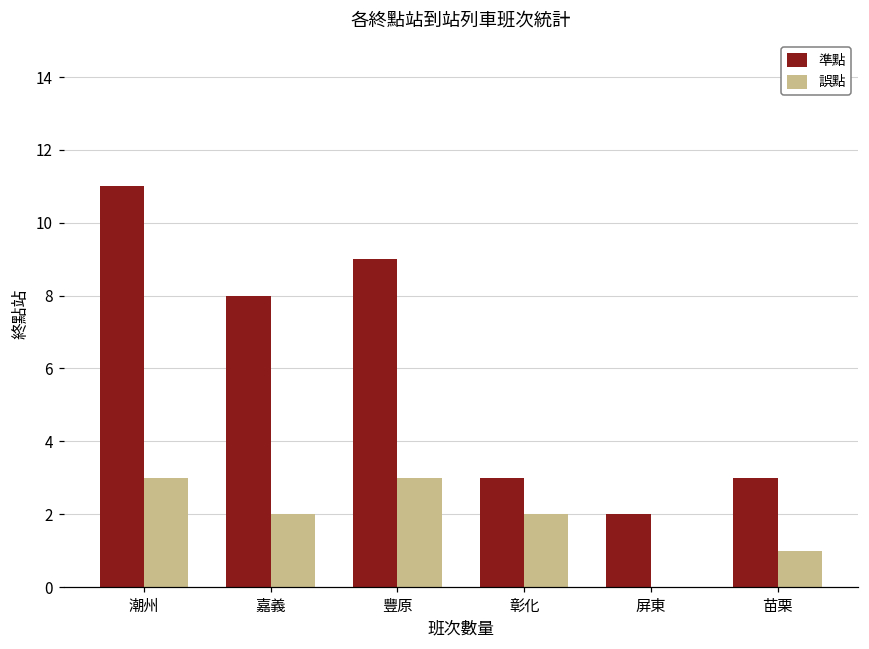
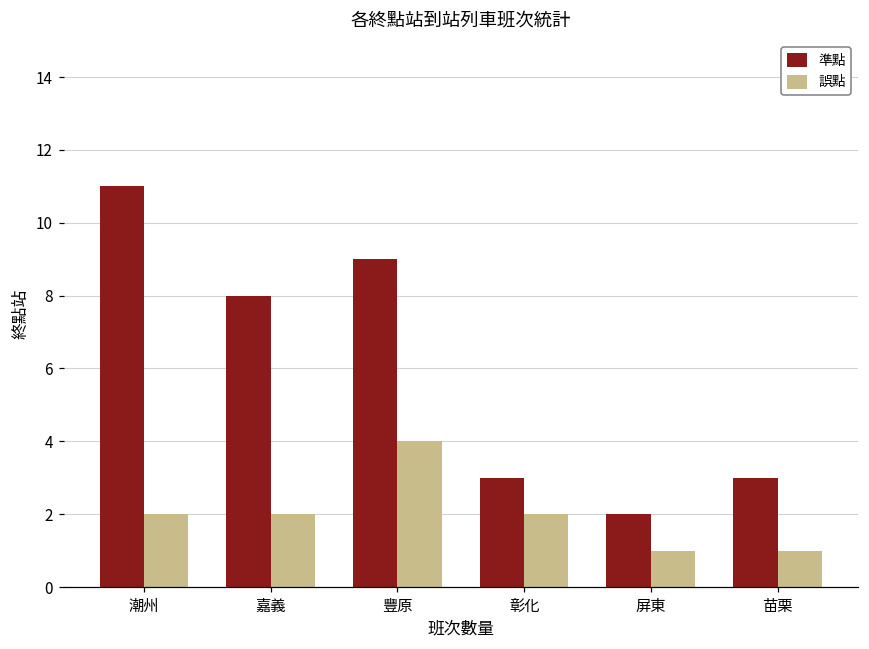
  {
    "準點": {
      "潮州": 11,
      "嘉義": 8,
      "豐原": 9,
      "彰化": 3,
      "屏東": 2,
      "苗栗": 3
    },
    "誤點": {
-     "潮州": 3,
+     "潮州": 2,
      "嘉義": 2,
-     "豐原": 3,
+     "豐原": 4,
      "彰化": 2,
-     "屏東": 0,
+     "屏東": 1,
      "苗栗": 1
    }
  }
